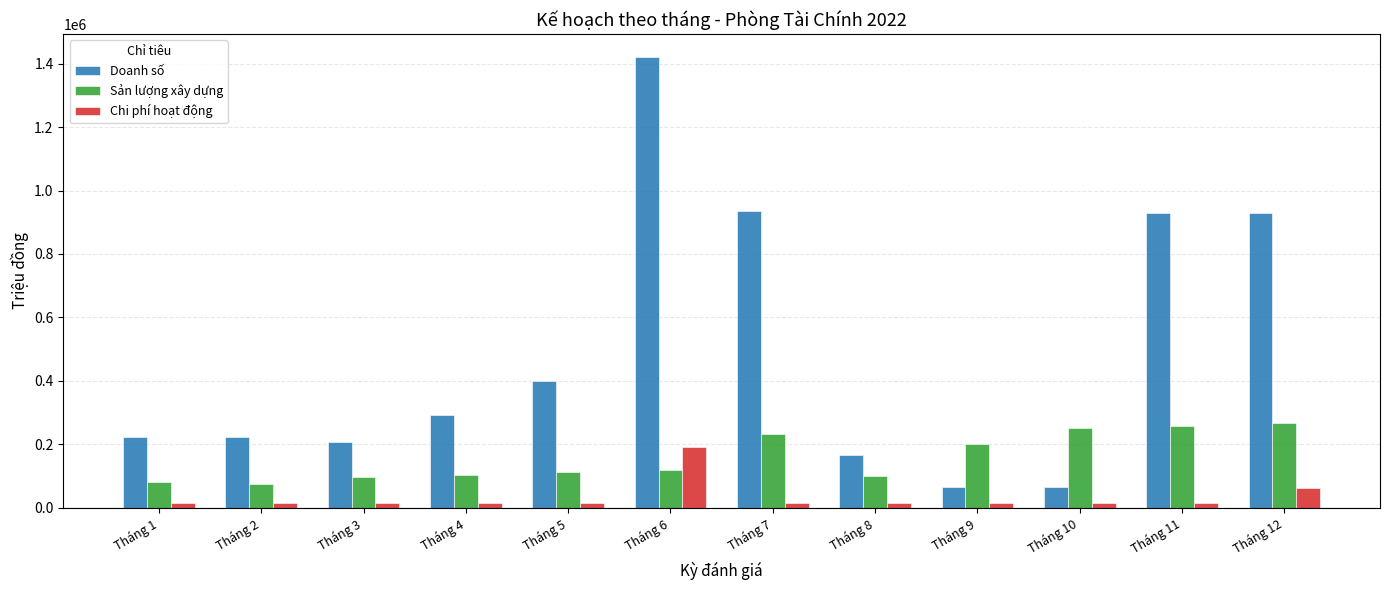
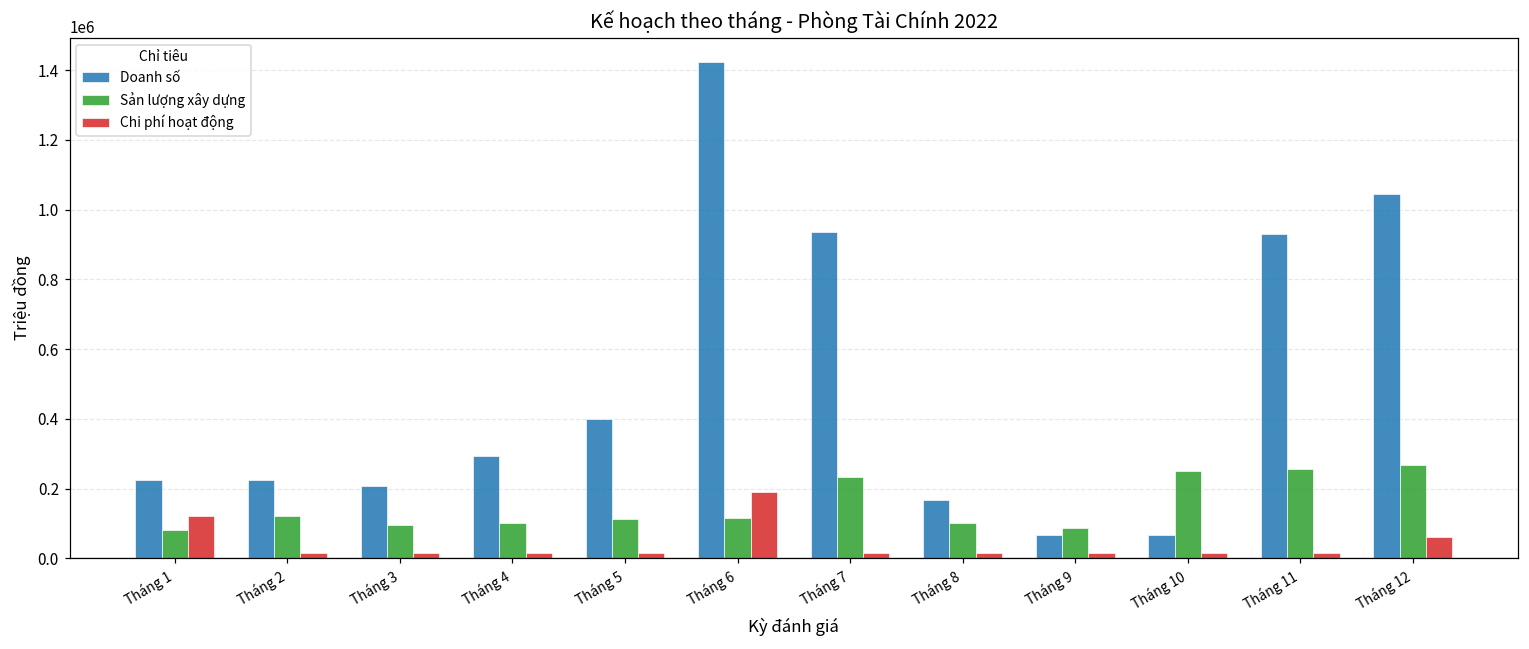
  {
    "Doanh số": {
      "Tháng 1": 220000,
      "Tháng 2": 220000,
      "Tháng 3": 210000,
      "Tháng 4": 290000,
      "Tháng 5": 400000,
      "Tháng 6": 1420000,
      "Tháng 7": 940000,
      "Tháng 8": 170000,
      "Tháng 9": 70000,
      "Tháng 10": 70000,
      "Tháng 11": 930000,
-     "Tháng 12": 930000
+     "Tháng 12": 1040000
    },
    "Sản lượng xây dựng": {
      "Tháng 1": 80000,
-     "Tháng 2": 70000,
+     "Tháng 2": 120000,
      "Tháng 3": 100000,
      "Tháng 4": 100000,
      "Tháng 5": 110000,
      "Tháng 6": 120000,
      "Tháng 7": 230000,
      "Tháng 8": 100000,
-     "Tháng 9": 200000,
+     "Tháng 9": 90000,
      "Tháng 10": 250000,
      "Tháng 11": 260000,
      "Tháng 12": 270000
    },
    "Chi phí hoạt động": {
-     "Tháng 1": 20000,
+     "Tháng 1": 120000,
      "Tháng 2": 20000,
      "Tháng 3": 20000,
      "Tháng 4": 20000,
      "Tháng 5": 20000,
      "Tháng 6": 190000,
      "Tháng 7": 20000,
      "Tháng 8": 20000,
      "Tháng 9": 20000,
      "Tháng 10": 20000,
      "Tháng 11": 20000,
      "Tháng 12": 60000
    }
  }
